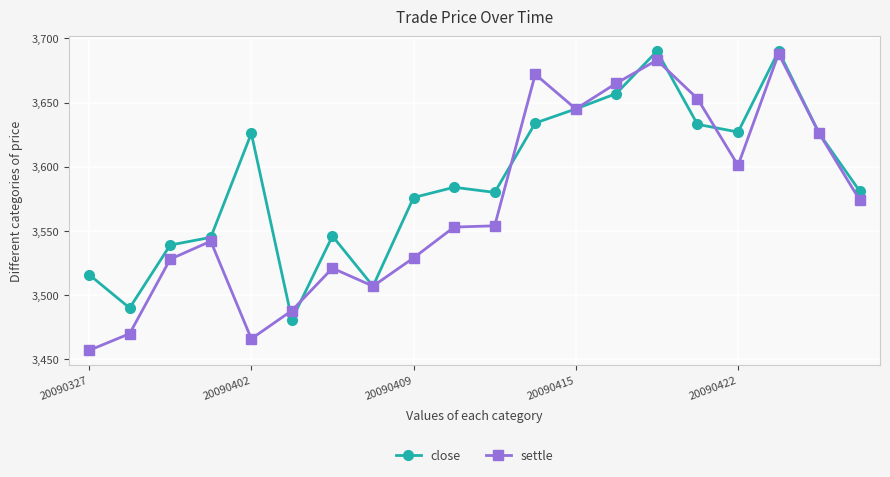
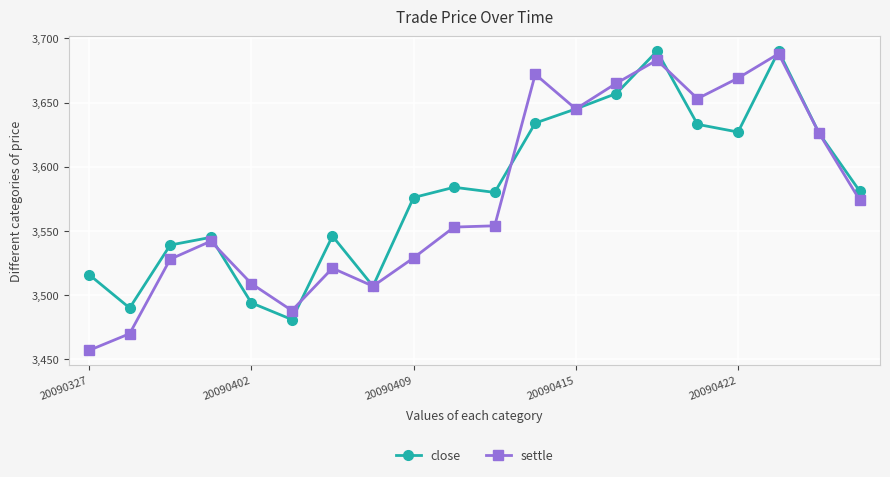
  {
    "close": {
      "20090327": "3,516",
-     "20090402": "3,626",
+     "20090402": "3,494",
      "20090409": "3,576",
      "20090422": "3,627"
    },
    "settle": {
      "20090327": "3,457",
-     "20090402": "3,466",
+     "20090402": "3,509",
      "20090409": "3,529",
-     "20090422": "3,601"
+     "20090422": "3,669"
    }
  }
